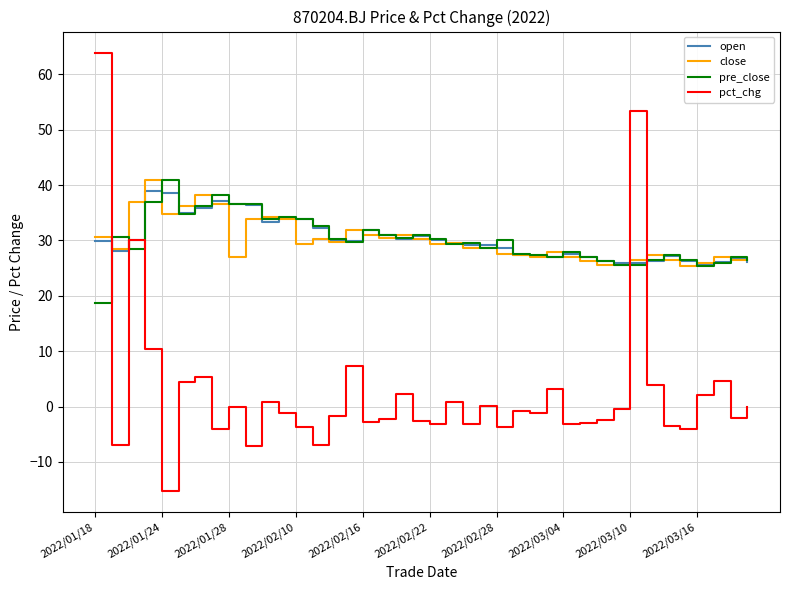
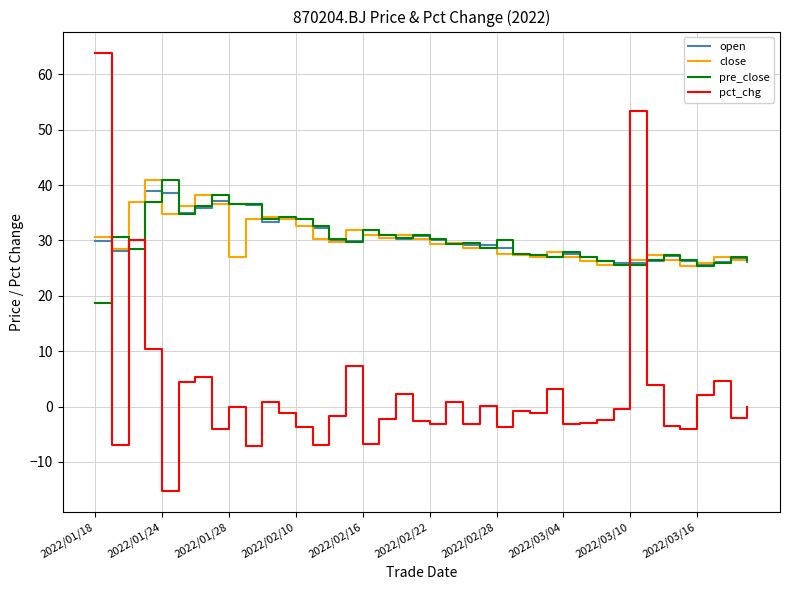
  {
    "open": {
      "2022/01/18": 30,
      "2022/01/24": 39,
      "2022/02/28": 29
    },
    "close": {
      "2022/01/18": 31,
      "2022/01/24": 35,
      "2022/01/28": 27,
-     "2022/02/10": 29,
+     "2022/02/10": 33,
      "2022/02/16": 31,
      "2022/02/22": 29,
      "2022/02/28": 28,
      "2022/03/04": 27
    },
    "pre_close": {
      "2022/01/18": 19,
      "2022/01/24": 41,
      "2022/02/28": 30,
      "2022/03/10": 25
    },
    "pct_chg": {
      "2022/01/18": 64,
      "2022/01/24": -15,
      "2022/01/28": 0,
      "2022/02/10": -4,
-     "2022/02/16": -3,
+     "2022/02/16": -7,
      "2022/02/22": -3,
      "2022/02/28": -4,
      "2022/03/04": -3,
      "2022/03/10": 53,
      "2022/03/16": 2
    }
  }
